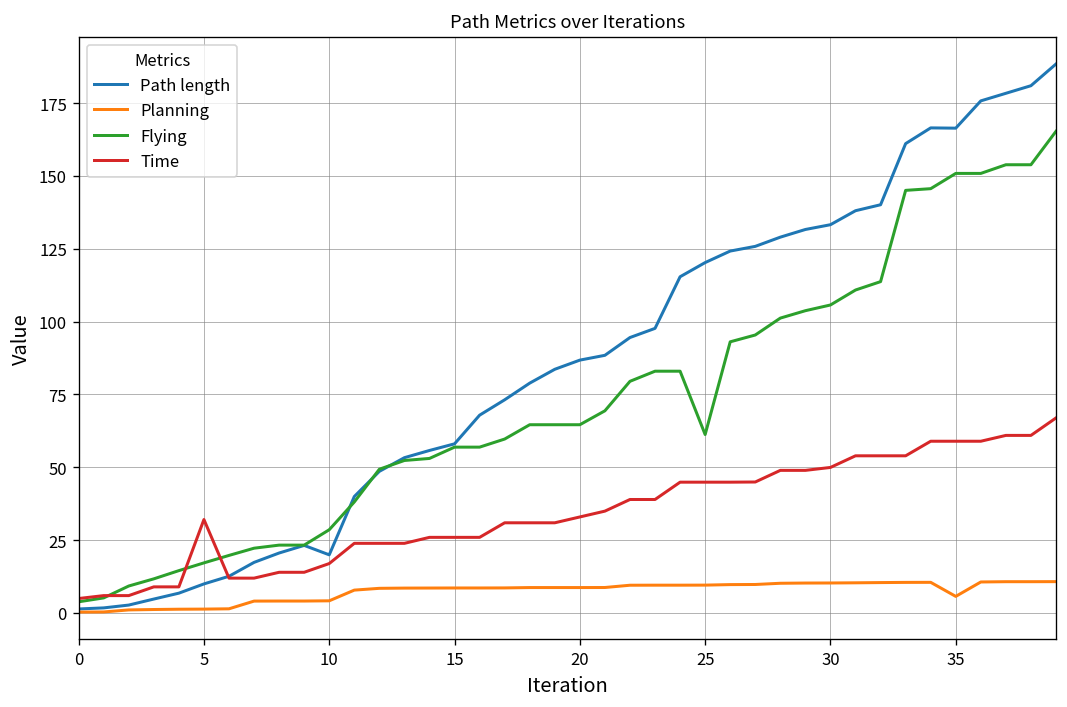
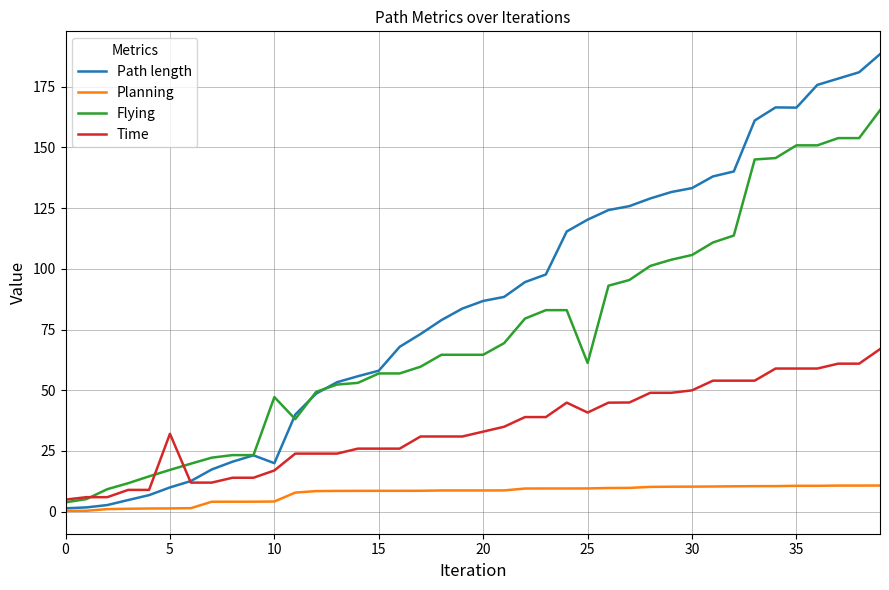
  {
    "Path length": {
      "0": 1,
      "5": 10,
      "10": 20,
      "15": 58,
      "20": 87,
      "25": 120,
      "30": 133,
      "35": 166
    },
    "Planning": {
      "0": 0,
      "5": 1,
      "10": 4,
      "15": 9,
      "20": 9,
      "25": 10,
      "30": 10,
-     "35": 6
+     "35": 11
    },
    "Flying": {
      "0": 4,
      "5": 17,
-     "10": 29,
+     "10": 47,
      "15": 57,
      "20": 65,
      "25": 61,
      "30": 106,
      "35": 151
    },
    "Time": {
      "0": 5,
      "5": 32,
      "10": 17,
      "15": 26,
      "20": 33,
-     "25": 45,
+     "25": 41,
      "30": 50,
      "35": 59
    }
  }
